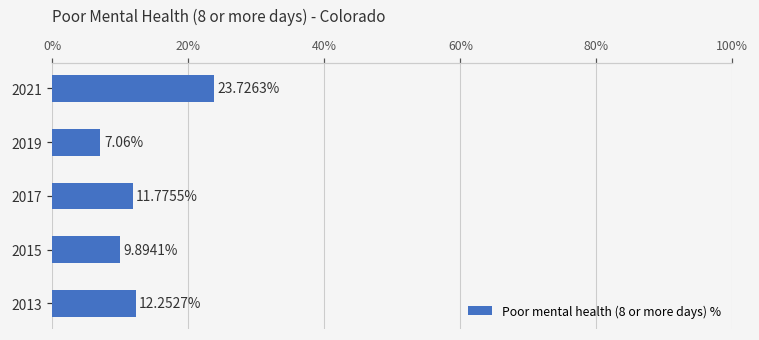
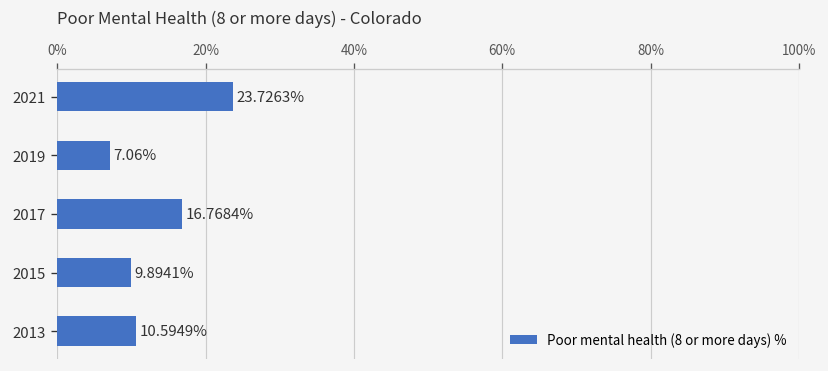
  {
    "2021": "23.7263%",
    "2019": "7.06%",
-   "2017": "11.7755%",
+   "2017": "16.7684%",
    "2015": "9.8941%",
-   "2013": "12.2527%"
+   "2013": "10.5949%"
  }
